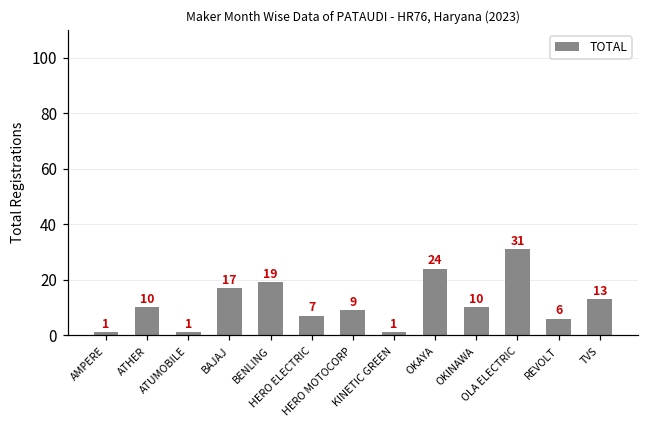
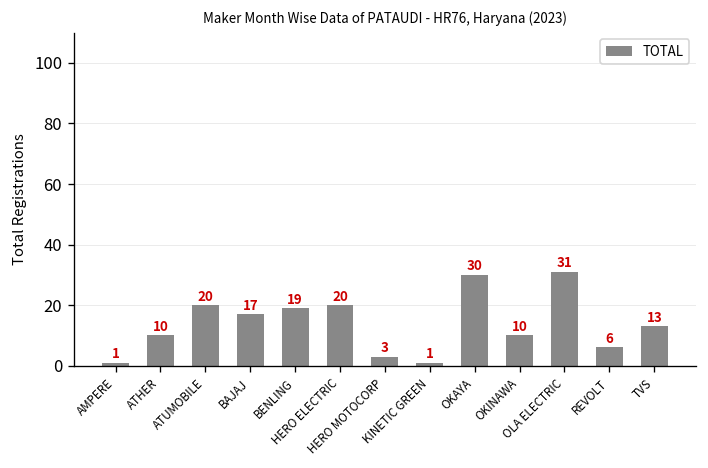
  {
    "AMPERE": 1,
    "ATHER": 10,
-   "ATUMOBILE": 1,
+   "ATUMOBILE": 20,
    "BAJAJ": 17,
    "BENLING": 19,
-   "HERO ELECTRIC": 7,
-   "HERO MOTOCORP": 9,
+   "HERO ELECTRIC": 20,
+   "HERO MOTOCORP": 3,
    "KINETIC GREEN": 1,
-   "OKAYA": 24,
+   "OKAYA": 30,
    "OKINAWA": 10,
    "OLA ELECTRIC": 31,
    "REVOLT": 6,
    "TVS": 13
  }
